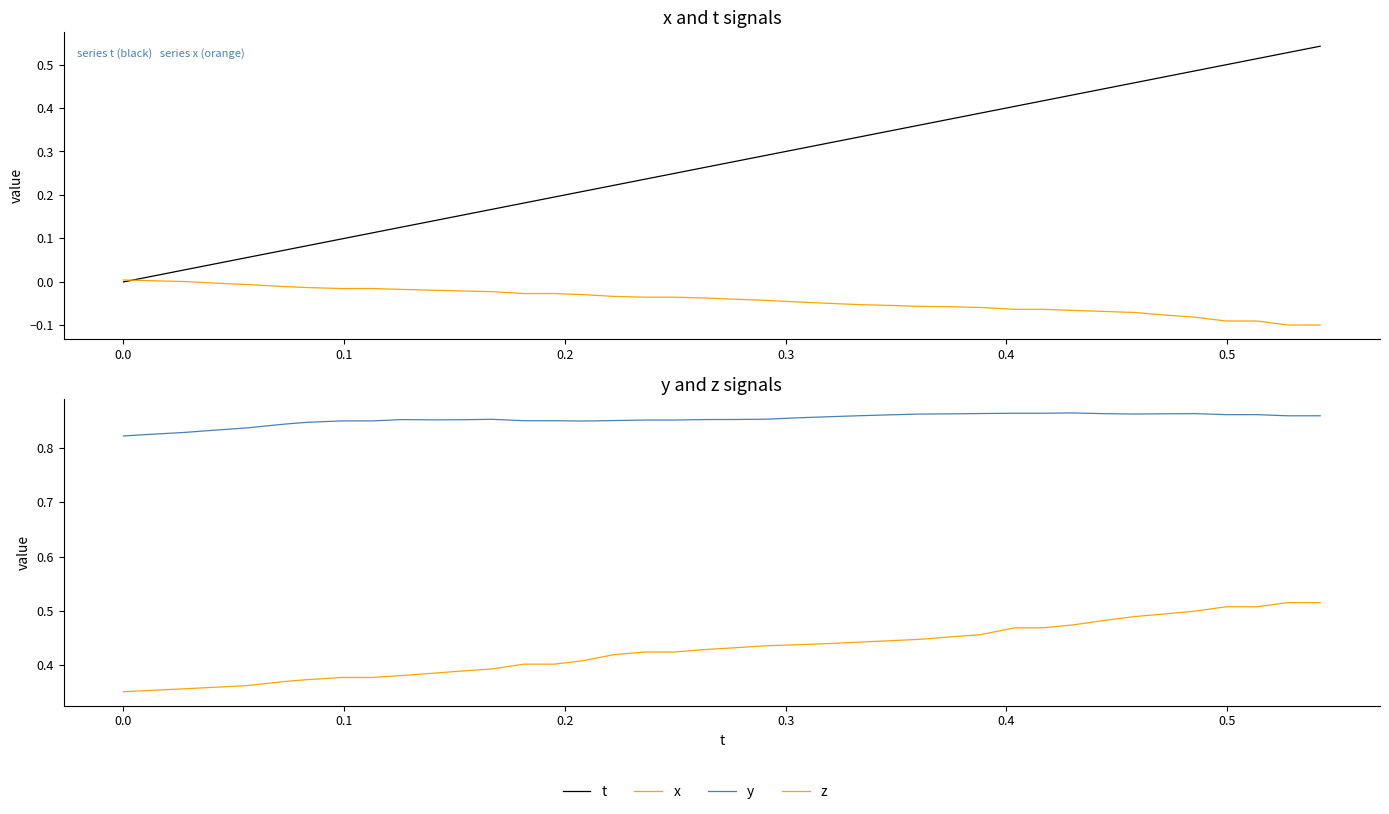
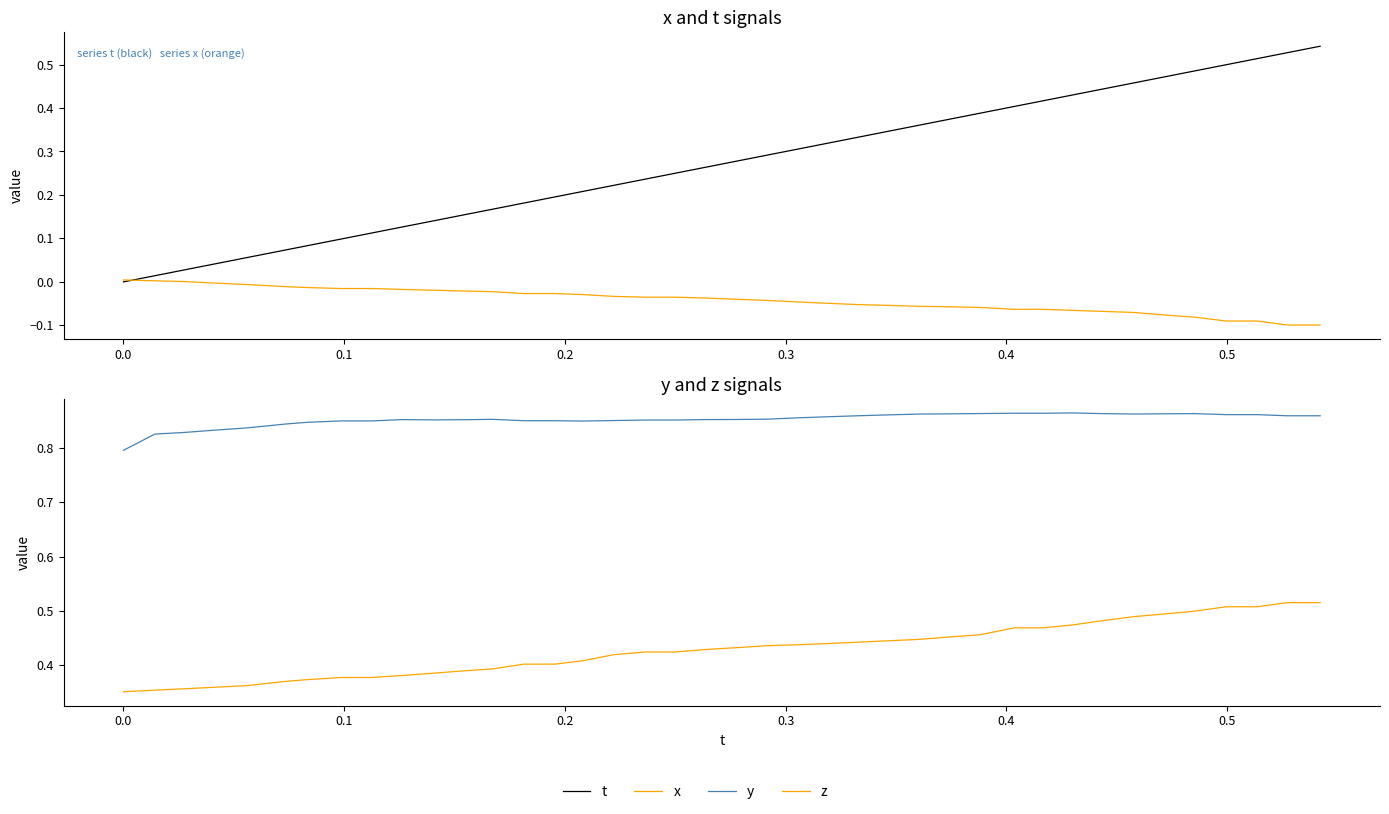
  {
    "y and z signals": {
      "y": {
-       "0.0": 0.82
+       "0.0": 0.80
      },
      "z": {
        "0.0": 0.35
      }
    }
  }
